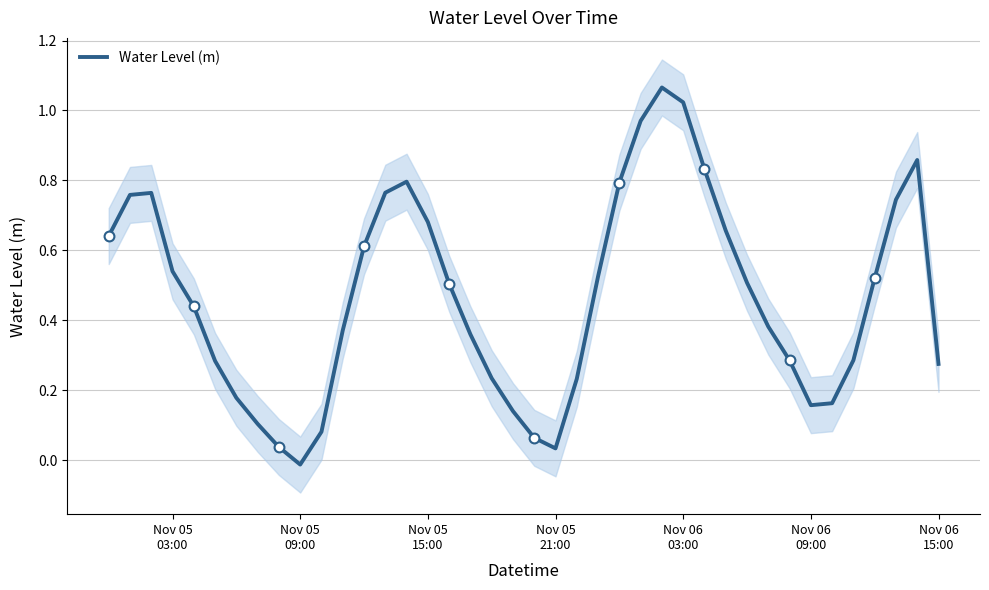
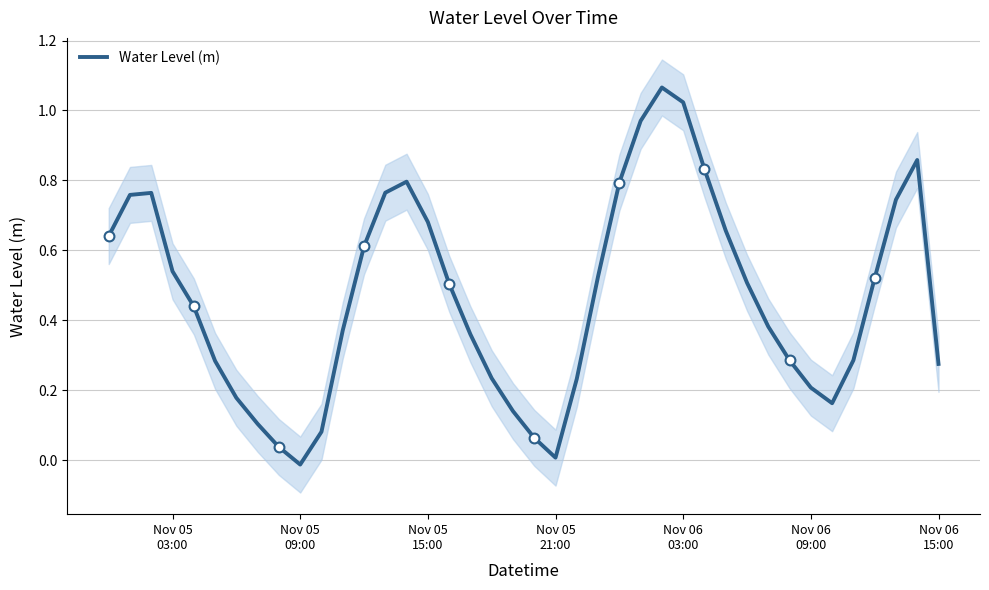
  {
    "Water Level (m)": {
      "Nov 05 03:00": 0.54,
      "Nov 05 09:00": -0.01,
      "Nov 05 15:00": 0.68,
-     "Nov 05 21:00": 0.03,
+     "Nov 05 21:00": 0.01,
      "Nov 06 03:00": 1.02,
-     "Nov 06 09:00": 0.16,
+     "Nov 06 09:00": 0.21,
      "Nov 06 15:00": 0.27
    }
  }
